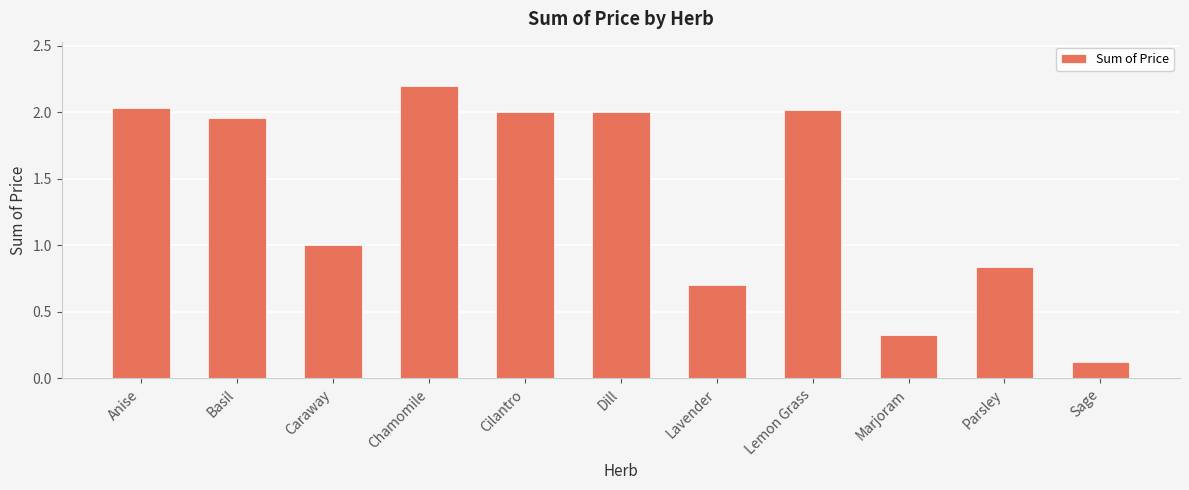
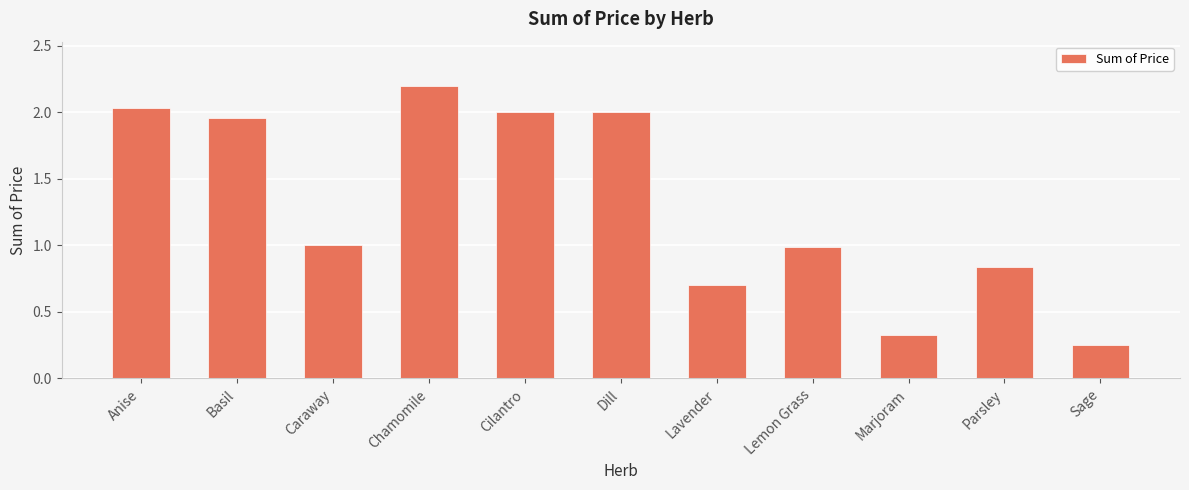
  {
    "Anise": 2.03,
    "Basil": 1.96,
    "Caraway": 1.00,
    "Chamomile": 2.20,
    "Cilantro": 2.00,
    "Dill": 2.00,
    "Lavender": 0.70,
-   "Lemon Grass": 2.02,
+   "Lemon Grass": 0.99,
    "Marjoram": 0.33,
    "Parsley": 0.84,
-   "Sage": 0.12
+   "Sage": 0.25
  }
